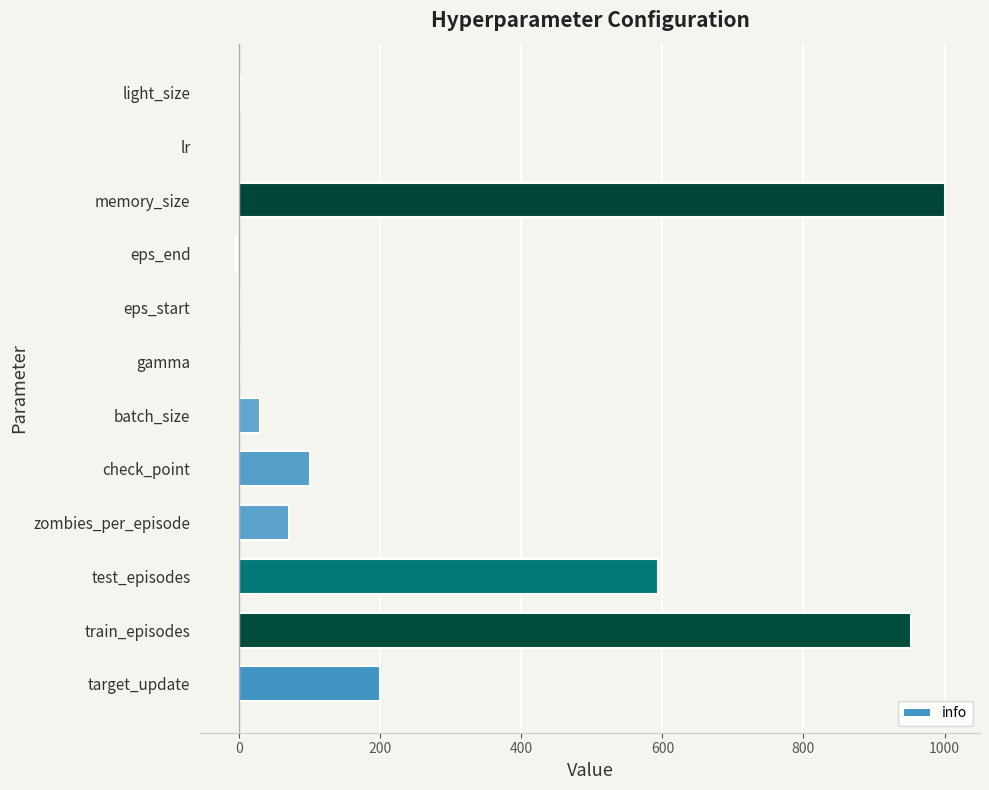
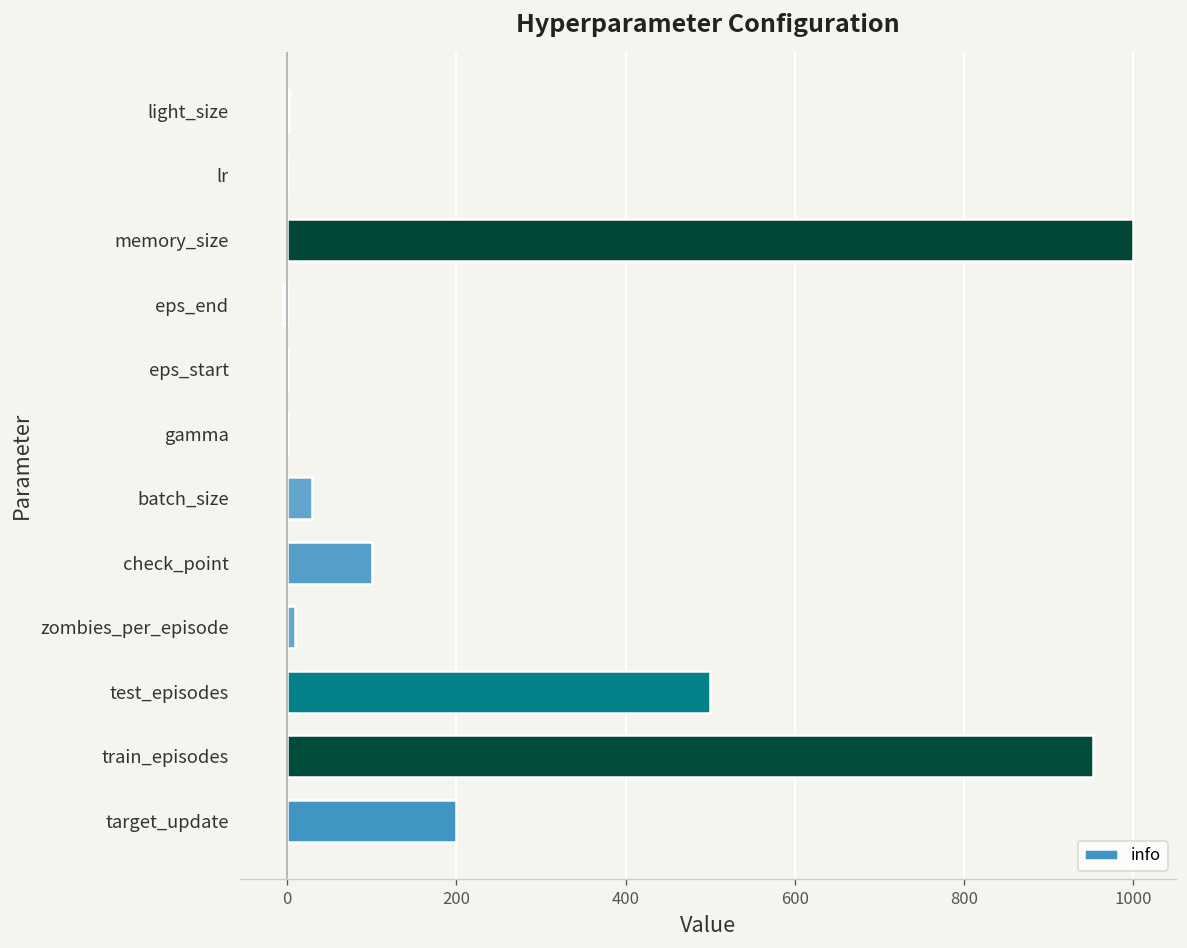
  {
    "memory_size": 1000,
    "eps_end": -10,
    "batch_size": 30,
    "check_point": 100,
-   "zombies_per_episode": 70,
-   "test_episodes": 590,
+   "zombies_per_episode": 10,
+   "test_episodes": 500,
    "train_episodes": 950,
    "target_update": 200
  }
